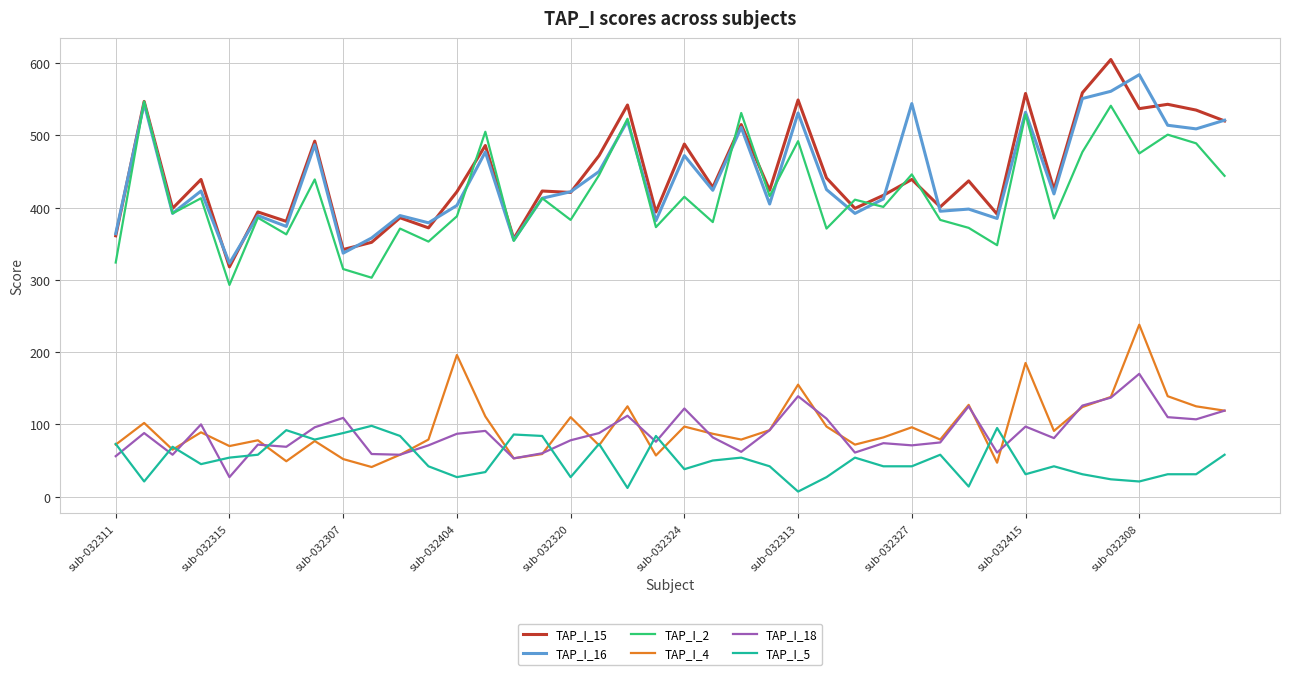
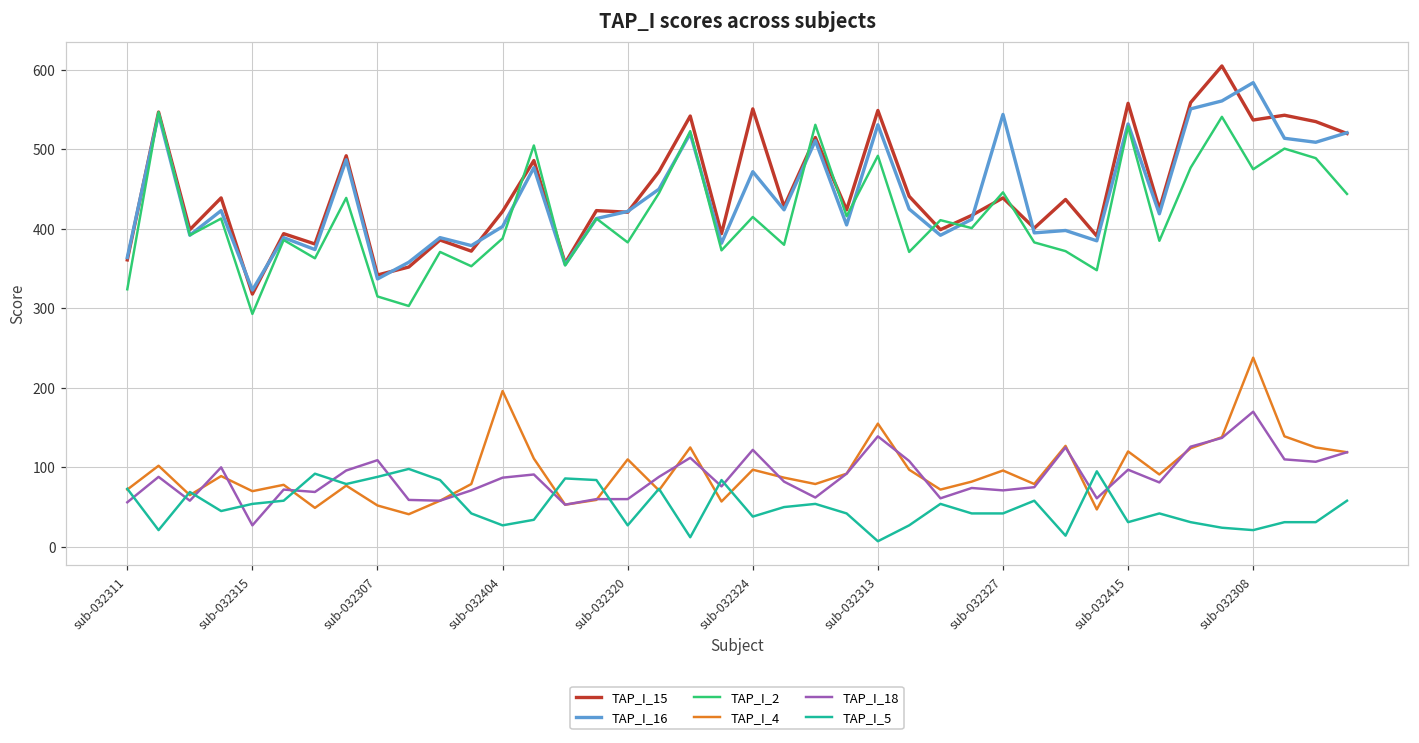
  {
    "TAP_I_15": {
      "sub-032315": 320,
      "sub-032307": 340,
      "sub-032404": 420,
-     "sub-032324": 490,
+     "sub-032324": 550,
      "sub-032313": 550,
      "sub-032327": 440,
      "sub-032415": 560,
      "sub-032308": 540
    },
    "TAP_I_16": {
      "sub-032315": 320,
      "sub-032307": 340,
      "sub-032404": 400,
      "sub-032324": 470,
      "sub-032313": 530,
      "sub-032327": 540,
      "sub-032308": 580
    },
    "TAP_I_4": {
      "sub-032315": 70,
      "sub-032307": 50,
      "sub-032404": 200,
      "sub-032320": 110,
      "sub-032324": 100,
      "sub-032313": 160,
      "sub-032327": 100,
-     "sub-032415": 190,
+     "sub-032415": 120,
      "sub-032308": 240
    },
    "TAP_I_18": {
      "sub-032311": 60,
      "sub-032315": 30,
      "sub-032307": 110,
      "sub-032404": 90,
-     "sub-032320": 80,
+     "sub-032320": 60,
      "sub-032324": 120,
      "sub-032313": 140,
      "sub-032327": 70,
      "sub-032415": 100,
      "sub-032308": 170
    }
  }
